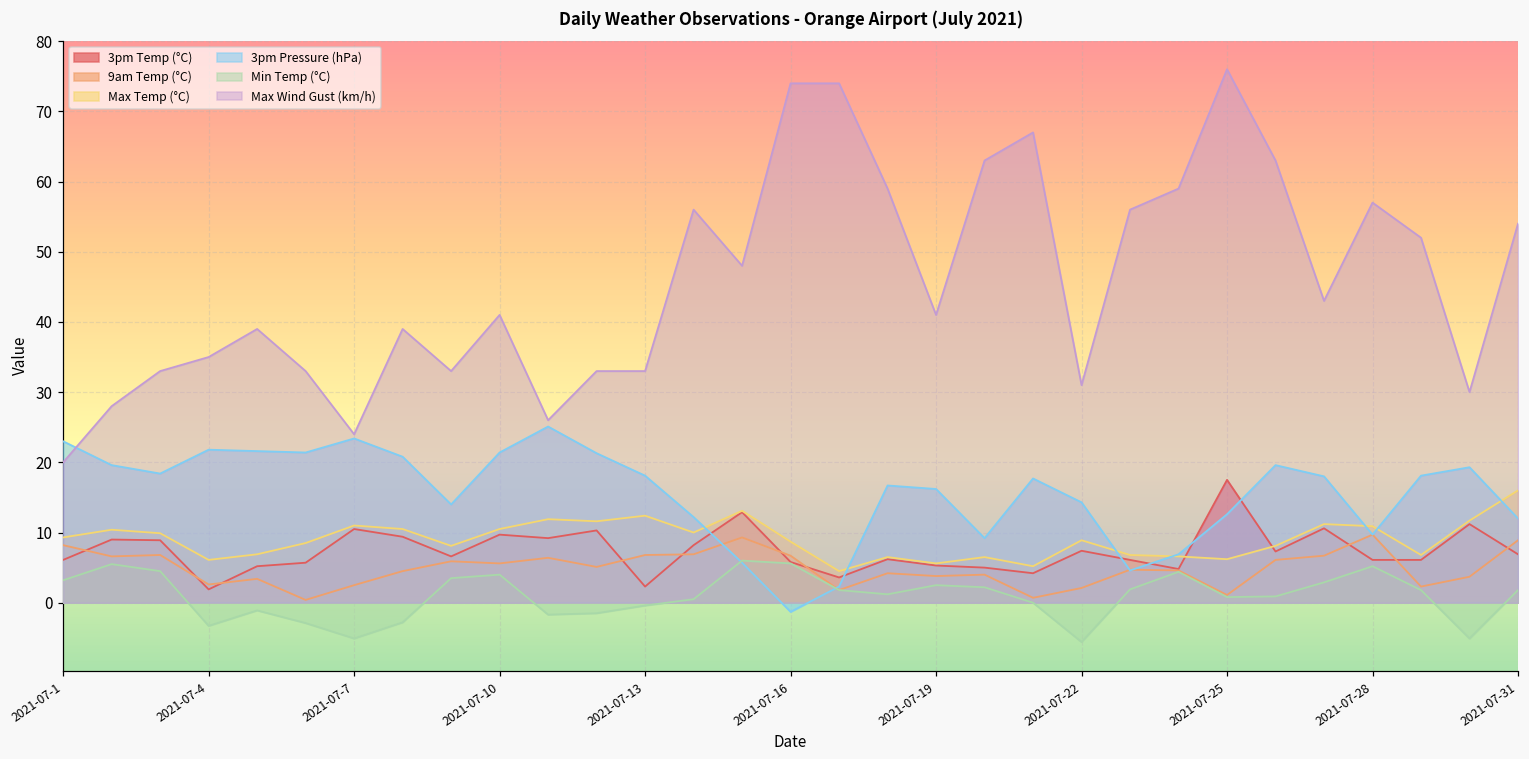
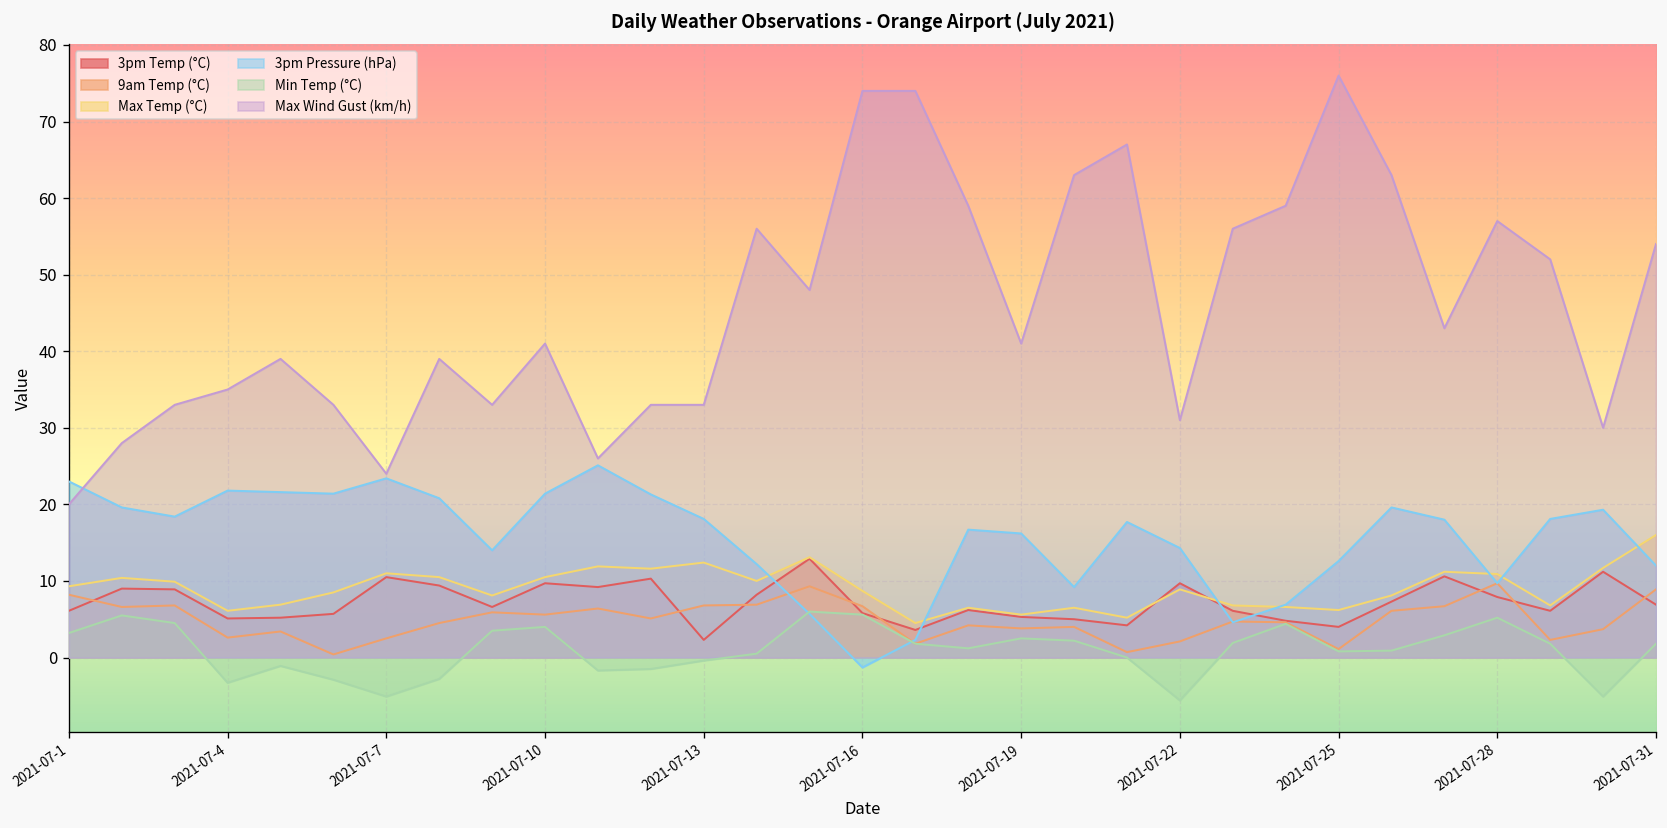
  {
    "3pm Temp (°C)": {
      "2021-07-1": 6,
-     "2021-07-4": 2,
+     "2021-07-4": 5,
      "2021-07-7": 11,
      "2021-07-10": 10,
      "2021-07-13": 2,
-     "2021-07-22": 7,
-     "2021-07-25": 18,
-     "2021-07-28": 6,
+     "2021-07-22": 10,
+     "2021-07-25": 4,
+     "2021-07-28": 8,
      "2021-07-31": 7
    }
  }
